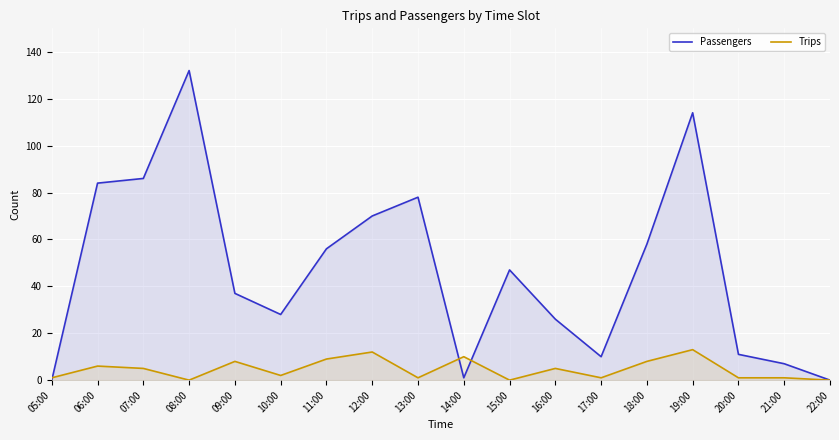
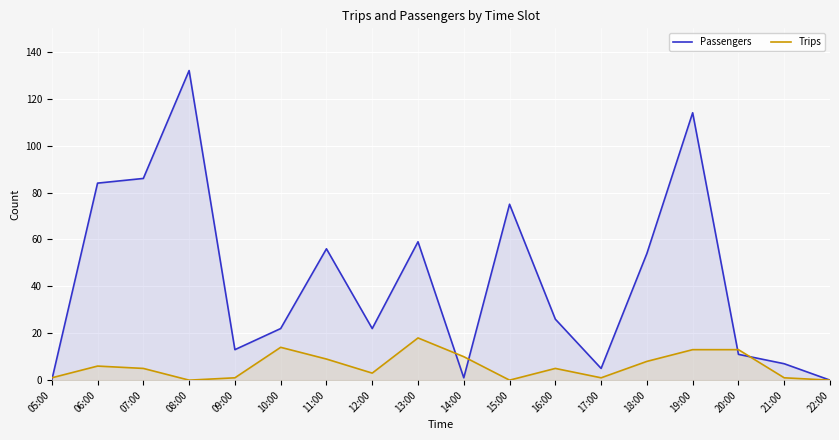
  {
    "Passengers": {
      "06:00": 84,
      "07:00": 86,
      "08:00": 132,
-     "09:00": 37,
-     "10:00": 28,
+     "09:00": 13,
+     "10:00": 22,
      "11:00": 56,
-     "12:00": 70,
-     "13:00": 78,
+     "12:00": 22,
+     "13:00": 59,
      "14:00": 1,
-     "15:00": 47,
+     "15:00": 75,
      "16:00": 26,
-     "17:00": 10,
-     "18:00": 58,
+     "17:00": 5,
+     "18:00": 54,
      "19:00": 114,
      "20:00": 11,
      "21:00": 7
    },
    "Trips": {
      "06:00": 6,
      "07:00": 5,
      "08:00": 0,
-     "09:00": 8,
-     "10:00": 2,
+     "09:00": 1,
+     "10:00": 14,
      "11:00": 9,
-     "12:00": 12,
-     "13:00": 1,
+     "12:00": 3,
+     "13:00": 18,
      "14:00": 10,
      "15:00": 0,
      "16:00": 5,
      "17:00": 1,
      "18:00": 8,
      "19:00": 13,
-     "20:00": 1,
+     "20:00": 13,
      "21:00": 1
    }
  }
